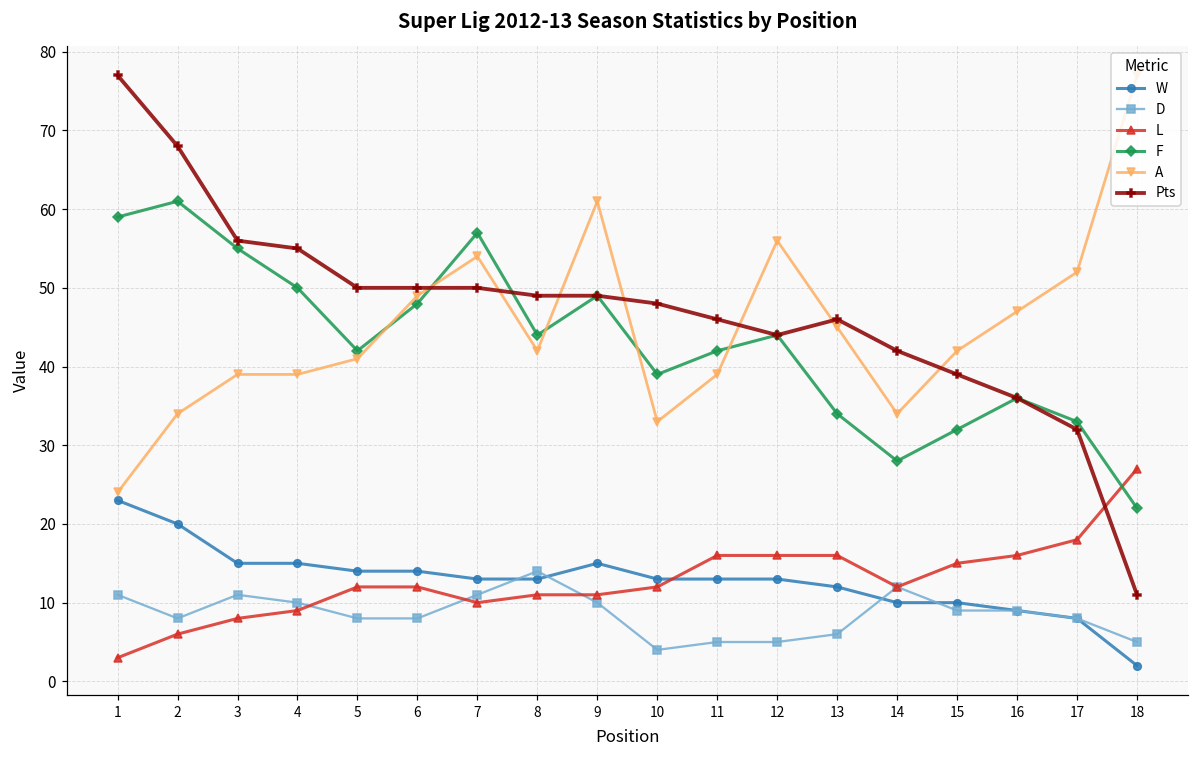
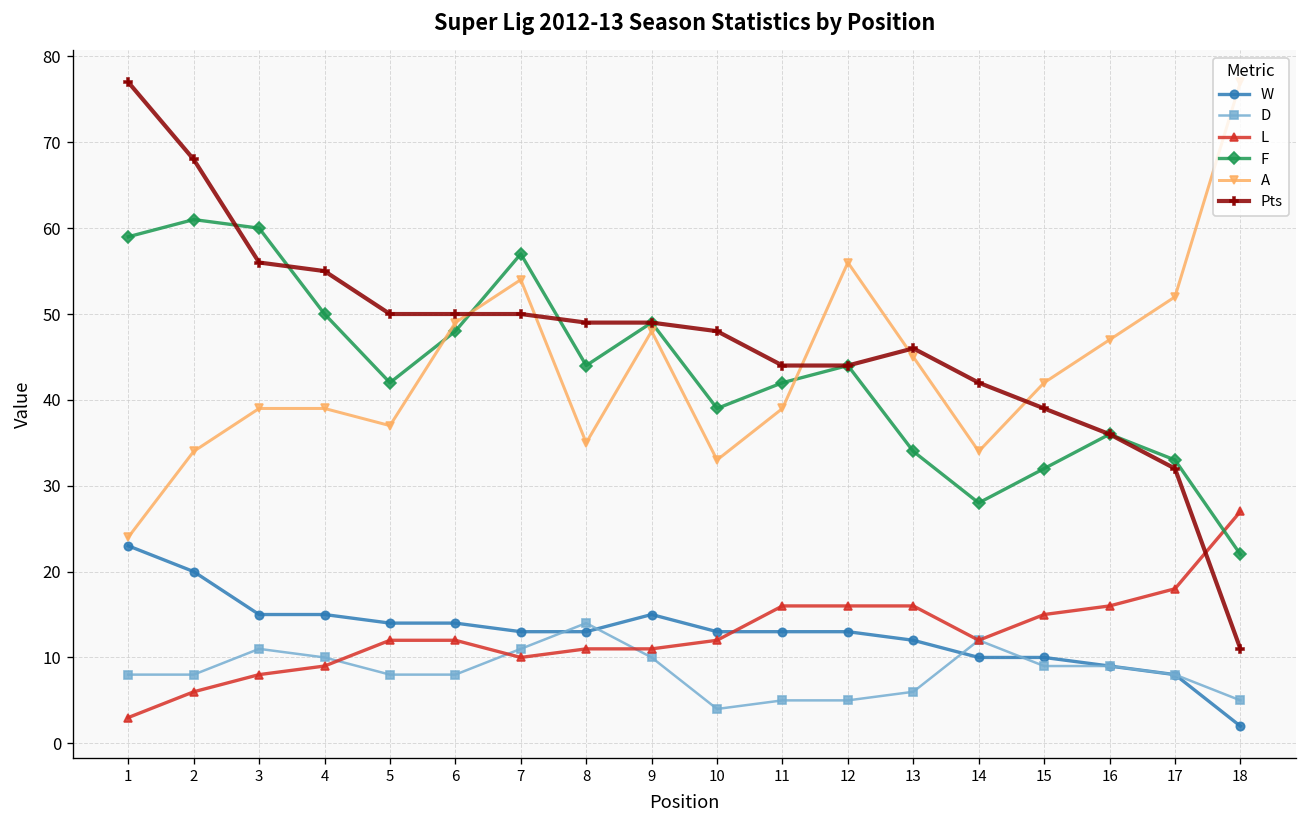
  {
    "W": {
      "1": 23,
      "2": 20,
      "3": 15,
      "4": 15,
      "5": 14,
      "6": 14,
      "7": 13,
      "8": 13,
      "9": 15,
      "10": 13,
      "11": 13,
      "12": 13,
      "13": 12,
      "14": 10,
      "15": 10,
      "18": 2
    },
    "D": {
-     "1": 11,
+     "1": 8,
      "2": 8,
      "3": 11,
      "4": 10,
      "5": 8,
      "6": 8,
      "7": 11,
      "8": 14,
      "9": 10,
      "10": 4,
      "11": 5,
      "12": 5,
      "13": 6,
      "15": 9,
      "18": 5
    },
    "L": {
      "1": 3,
      "2": 6,
      "3": 8,
      "4": 9,
      "5": 12,
      "6": 12,
      "7": 10,
      "8": 11,
      "9": 11,
      "10": 12,
      "11": 16,
      "12": 16,
      "13": 16,
      "15": 15,
      "16": 16,
      "17": 18,
      "18": 27
    },
    "F": {
      "1": 59,
      "2": 61,
-     "3": 55,
+     "3": 60,
      "4": 50,
      "5": 42,
      "6": 48,
      "7": 57,
      "8": 44,
      "10": 39,
      "11": 42,
      "13": 34,
      "14": 28,
      "15": 32,
      "17": 33,
      "18": 22
    },
    "A": {
      "1": 24,
      "2": 34,
      "3": 39,
      "4": 39,
-     "5": 41,
+     "5": 37,
      "6": 49,
      "7": 54,
-     "8": 42,
-     "9": 61,
+     "8": 35,
+     "9": 48,
      "10": 33,
      "11": 39,
      "12": 56,
      "13": 45,
      "14": 34,
      "15": 42,
      "16": 47,
      "17": 52
    },
    "Pts": {
      "1": 77,
      "2": 68,
      "3": 56,
      "4": 55,
      "5": 50,
      "6": 50,
      "7": 50,
      "8": 49,
      "10": 48,
-     "11": 46,
+     "11": 44,
      "13": 46,
      "14": 42,
      "15": 39,
      "17": 32,
      "18": 11
    }
  }
